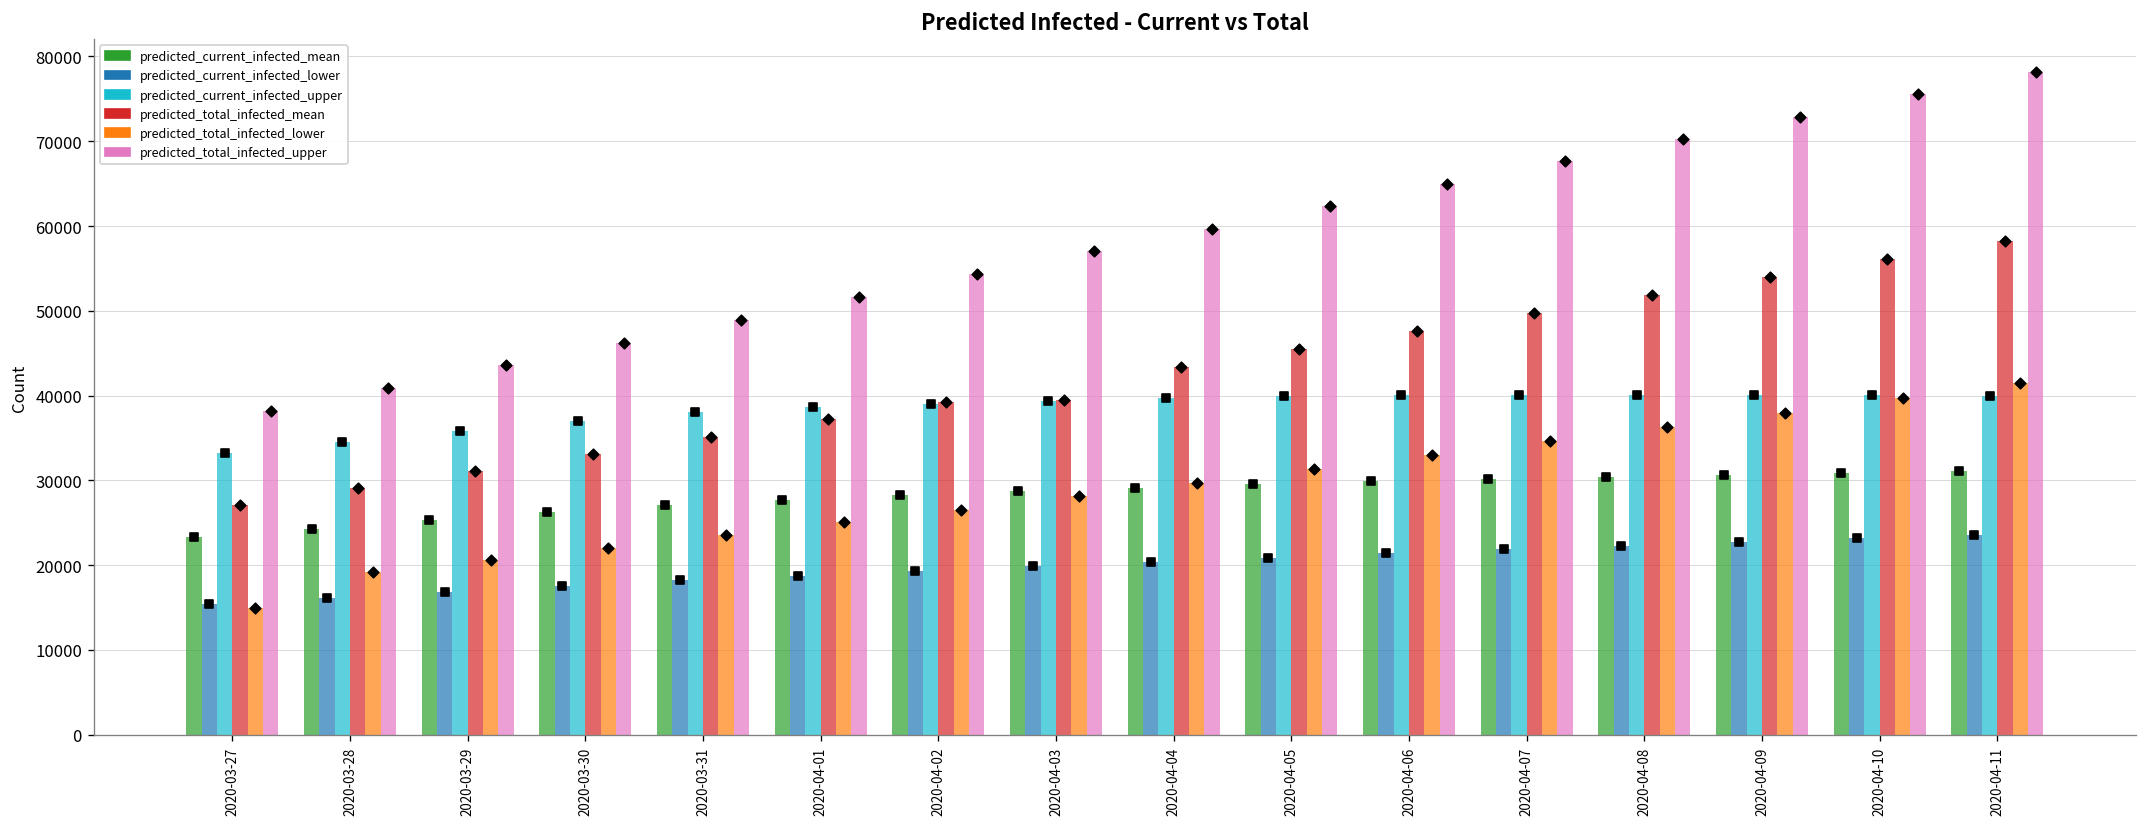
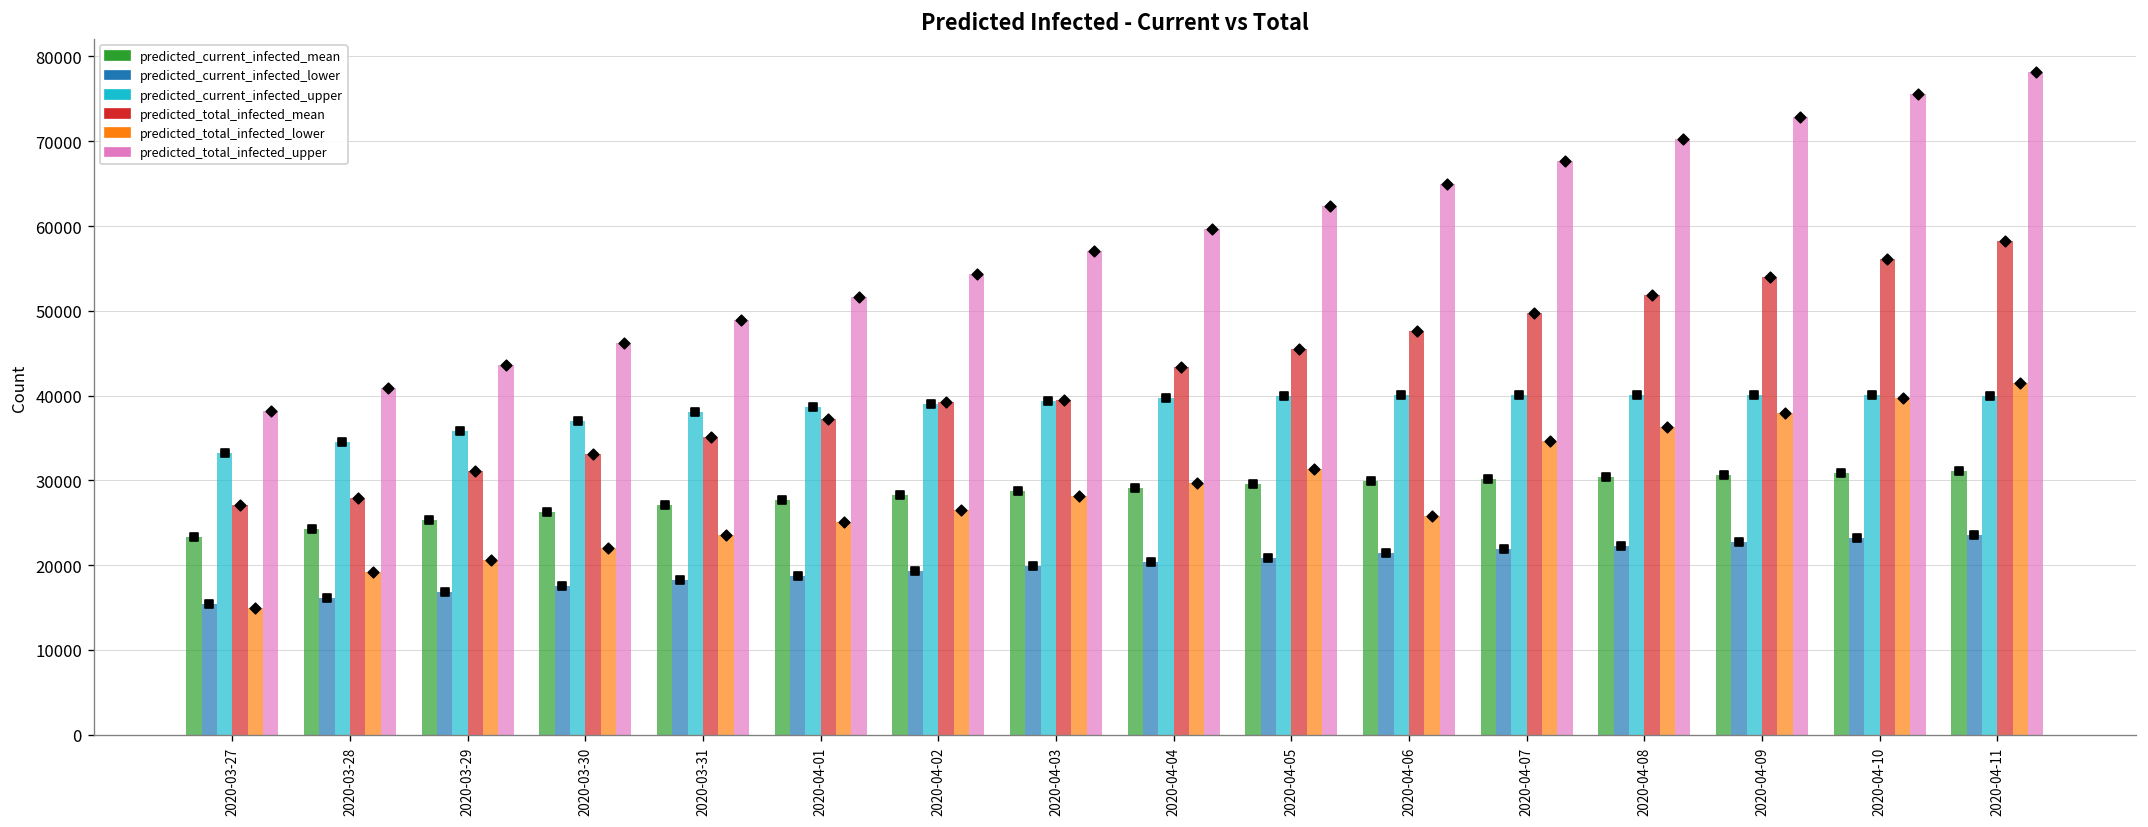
  {
    "predicted_current_infected_mean": {
      "2020-03-27": 23000,
      "2020-03-28": 24000,
      "2020-03-29": 25000,
      "2020-03-30": 26000,
      "2020-03-31": 27000,
      "2020-04-01": 28000,
      "2020-04-02": 28000,
      "2020-04-03": 29000,
      "2020-04-04": 29000,
      "2020-04-05": 30000,
      "2020-04-06": 30000,
      "2020-04-07": 30000,
      "2020-04-08": 30000,
      "2020-04-09": 31000,
      "2020-04-10": 31000,
      "2020-04-11": 31000
    },
    "predicted_current_infected_lower": {
      "2020-03-27": 15000,
      "2020-03-28": 16000,
      "2020-03-29": 17000,
      "2020-03-30": 18000,
      "2020-03-31": 18000,
      "2020-04-01": 19000,
      "2020-04-02": 19000,
      "2020-04-03": 20000,
      "2020-04-04": 20000,
      "2020-04-05": 21000,
      "2020-04-06": 21000,
      "2020-04-07": 22000,
      "2020-04-08": 22000,
      "2020-04-09": 23000,
      "2020-04-10": 23000,
      "2020-04-11": 24000
    },
    "predicted_current_infected_upper": {
      "2020-03-27": 33000,
      "2020-03-28": 35000,
      "2020-03-29": 36000,
      "2020-03-30": 37000,
      "2020-03-31": 38000,
      "2020-04-01": 39000,
      "2020-04-02": 39000,
      "2020-04-03": 39000,
      "2020-04-04": 40000,
      "2020-04-05": 40000,
      "2020-04-06": 40000,
      "2020-04-07": 40000,
      "2020-04-08": 40000,
      "2020-04-09": 40000,
      "2020-04-10": 40000,
      "2020-04-11": 40000
    },
    "predicted_total_infected_mean": {
      "2020-03-27": 27000,
-     "2020-03-28": 29000,
+     "2020-03-28": 28000,
      "2020-03-29": 31000,
      "2020-03-30": 33000,
      "2020-03-31": 35000,
      "2020-04-01": 37000,
      "2020-04-02": 39000,
      "2020-04-03": 39000,
      "2020-04-04": 43000,
      "2020-04-05": 45000,
      "2020-04-06": 48000,
      "2020-04-07": 50000,
      "2020-04-08": 52000,
      "2020-04-09": 54000,
      "2020-04-10": 56000,
      "2020-04-11": 58000
    },
    "predicted_total_infected_lower": {
      "2020-03-27": 15000,
      "2020-03-28": 19000,
      "2020-03-29": 21000,
      "2020-03-30": 22000,
      "2020-03-31": 24000,
      "2020-04-01": 25000,
      "2020-04-02": 27000,
      "2020-04-03": 28000,
      "2020-04-04": 30000,
      "2020-04-05": 31000,
-     "2020-04-06": 33000,
+     "2020-04-06": 26000,
      "2020-04-07": 35000,
      "2020-04-08": 36000,
      "2020-04-09": 38000,
      "2020-04-10": 40000,
      "2020-04-11": 41000
    },
    "predicted_total_infected_upper": {
      "2020-03-27": 38000,
      "2020-03-28": 41000,
      "2020-03-29": 44000,
      "2020-03-30": 46000,
      "2020-03-31": 49000,
      "2020-04-01": 52000,
      "2020-04-02": 54000,
      "2020-04-03": 57000,
      "2020-04-04": 60000,
      "2020-04-05": 62000,
      "2020-04-06": 65000,
      "2020-04-07": 68000,
      "2020-04-08": 70000,
      "2020-04-09": 73000,
      "2020-04-10": 76000,
      "2020-04-11": 78000
    }
  }
